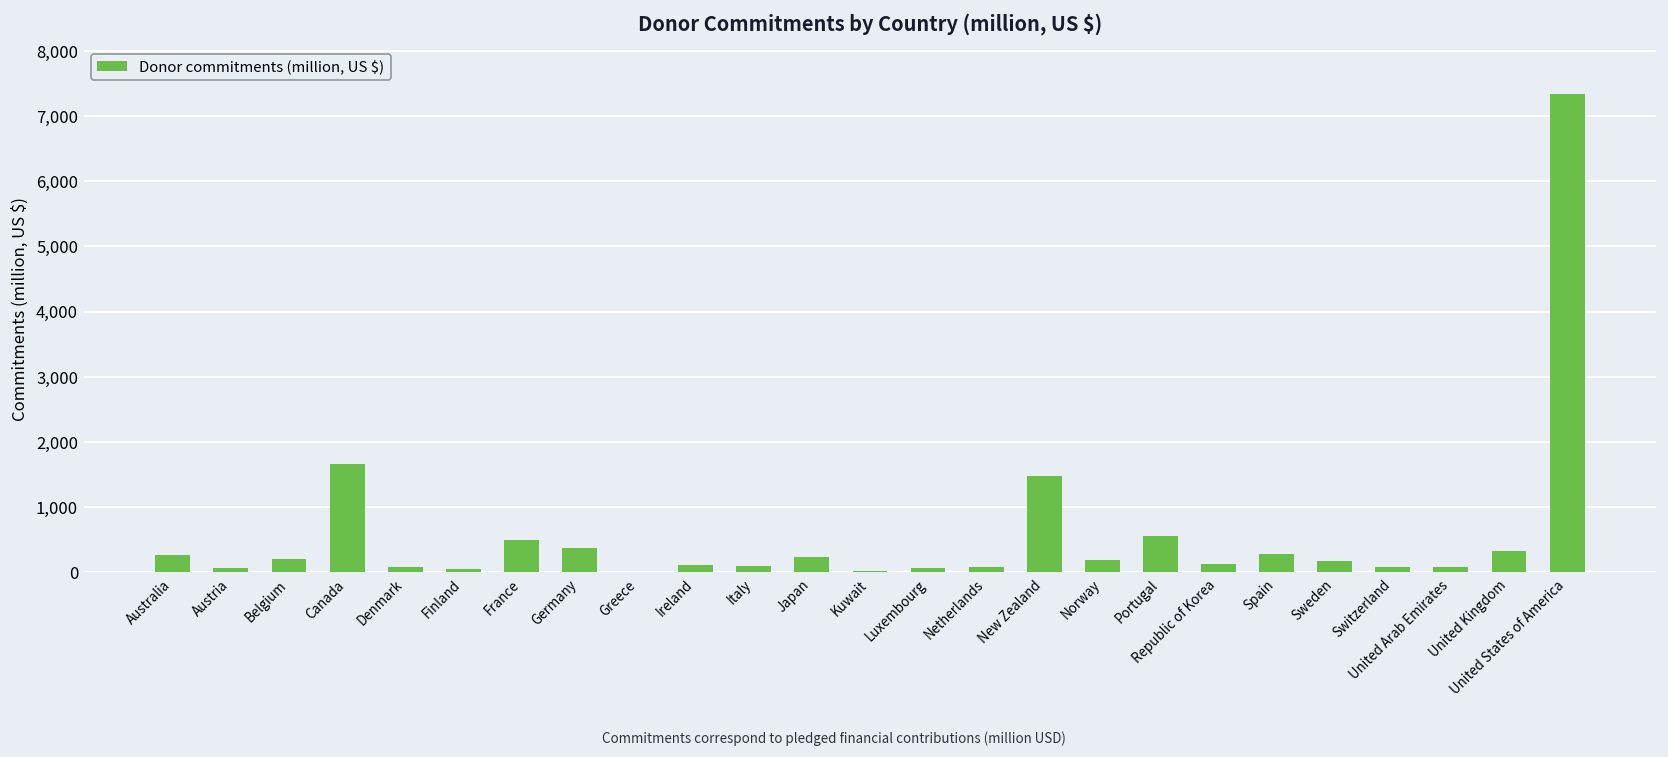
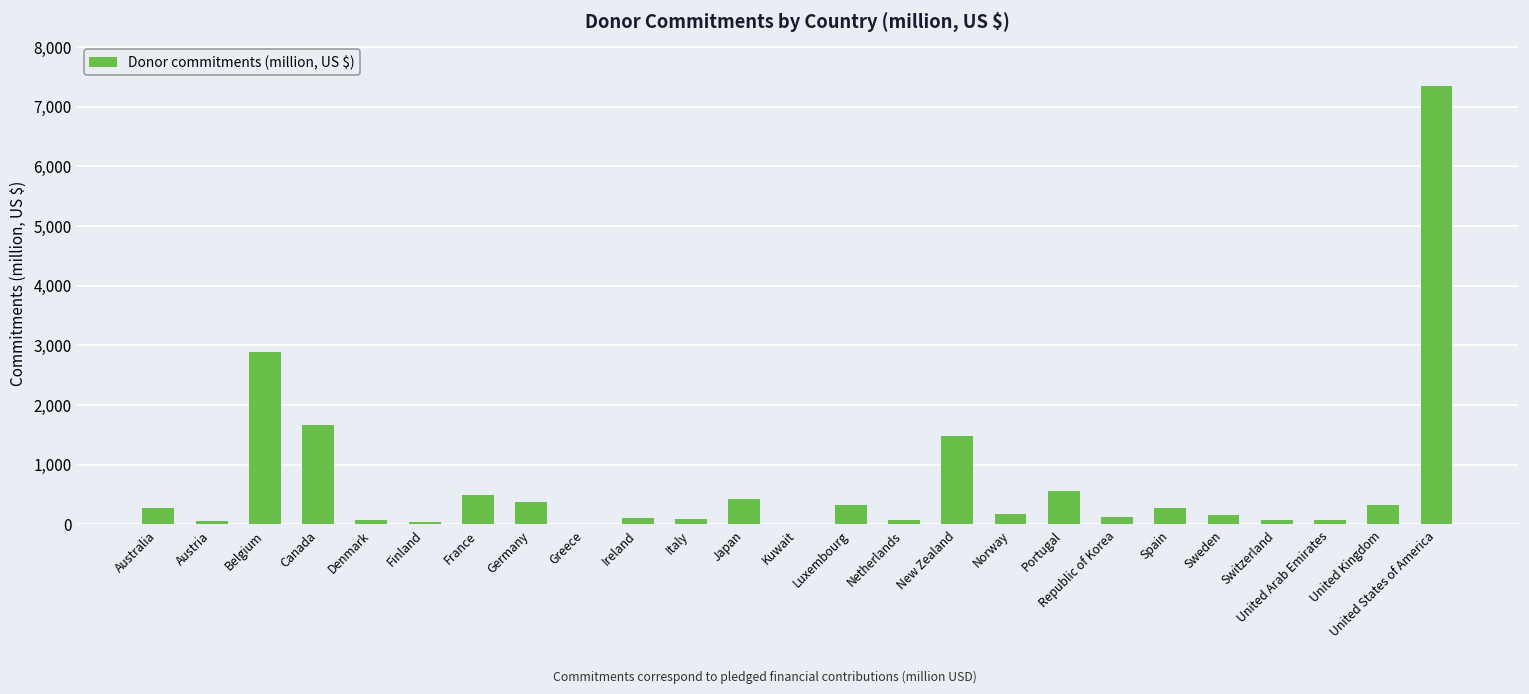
  {
    "Australia": "300",
    "Austria": "100",
-   "Belgium": "200",
+   "Belgium": "2,900",
    "Canada": "1,700",
    "Denmark": "100",
    "Finland": "0",
    "France": "500",
    "Germany": "400",
    "Ireland": "100",
    "Italy": "100",
-   "Japan": "200",
-   "Luxembourg": "100",
+   "Japan": "400",
+   "Luxembourg": "300",
    "Netherlands": "100",
    "New Zealand": "1,500",
    "Norway": "200",
    "Portugal": "600",
    "Republic of Korea": "100",
    "Spain": "300",
    "Sweden": "200",
    "Switzerland": "100",
    "United Arab Emirates": "100",
    "United Kingdom": "300",
    "United States of America": "7,300"
  }
